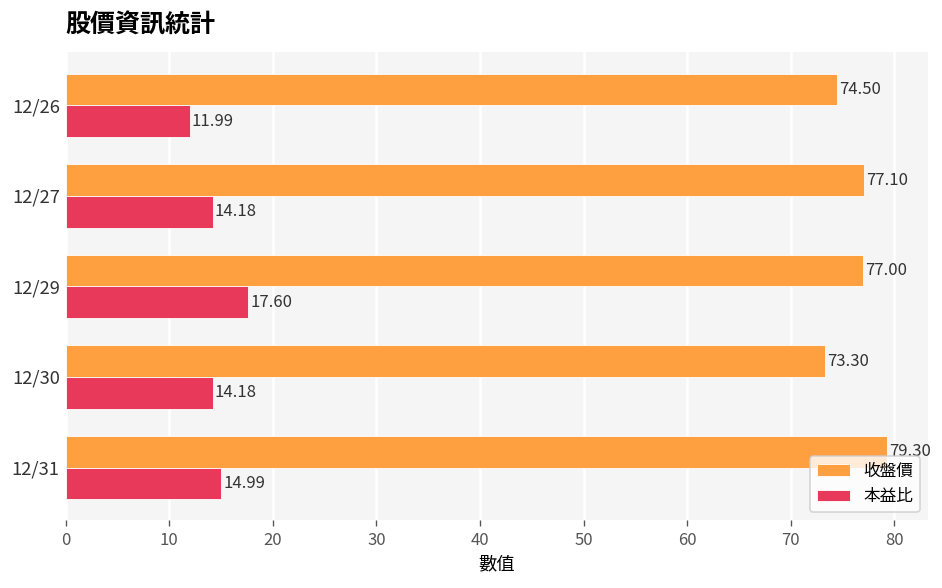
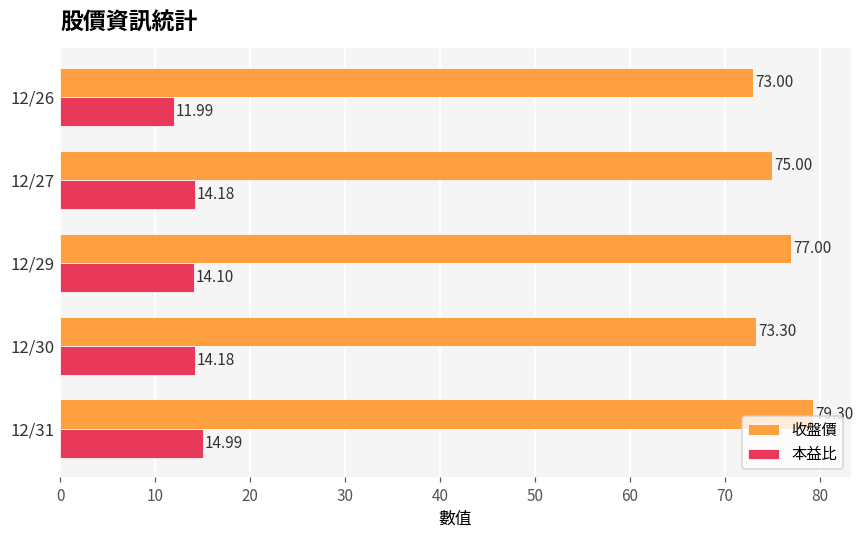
  {
    "收盤價": {
-     "12/26": 74.50,
-     "12/27": 77.10,
+     "12/26": 73.00,
+     "12/27": 75.00,
      "12/29": 77.00,
      "12/30": 73.30
    },
    "本益比": {
      "12/26": 11.99,
      "12/27": 14.18,
-     "12/29": 17.60,
+     "12/29": 14.10,
      "12/30": 14.18,
      "12/31": 14.99
    }
  }
